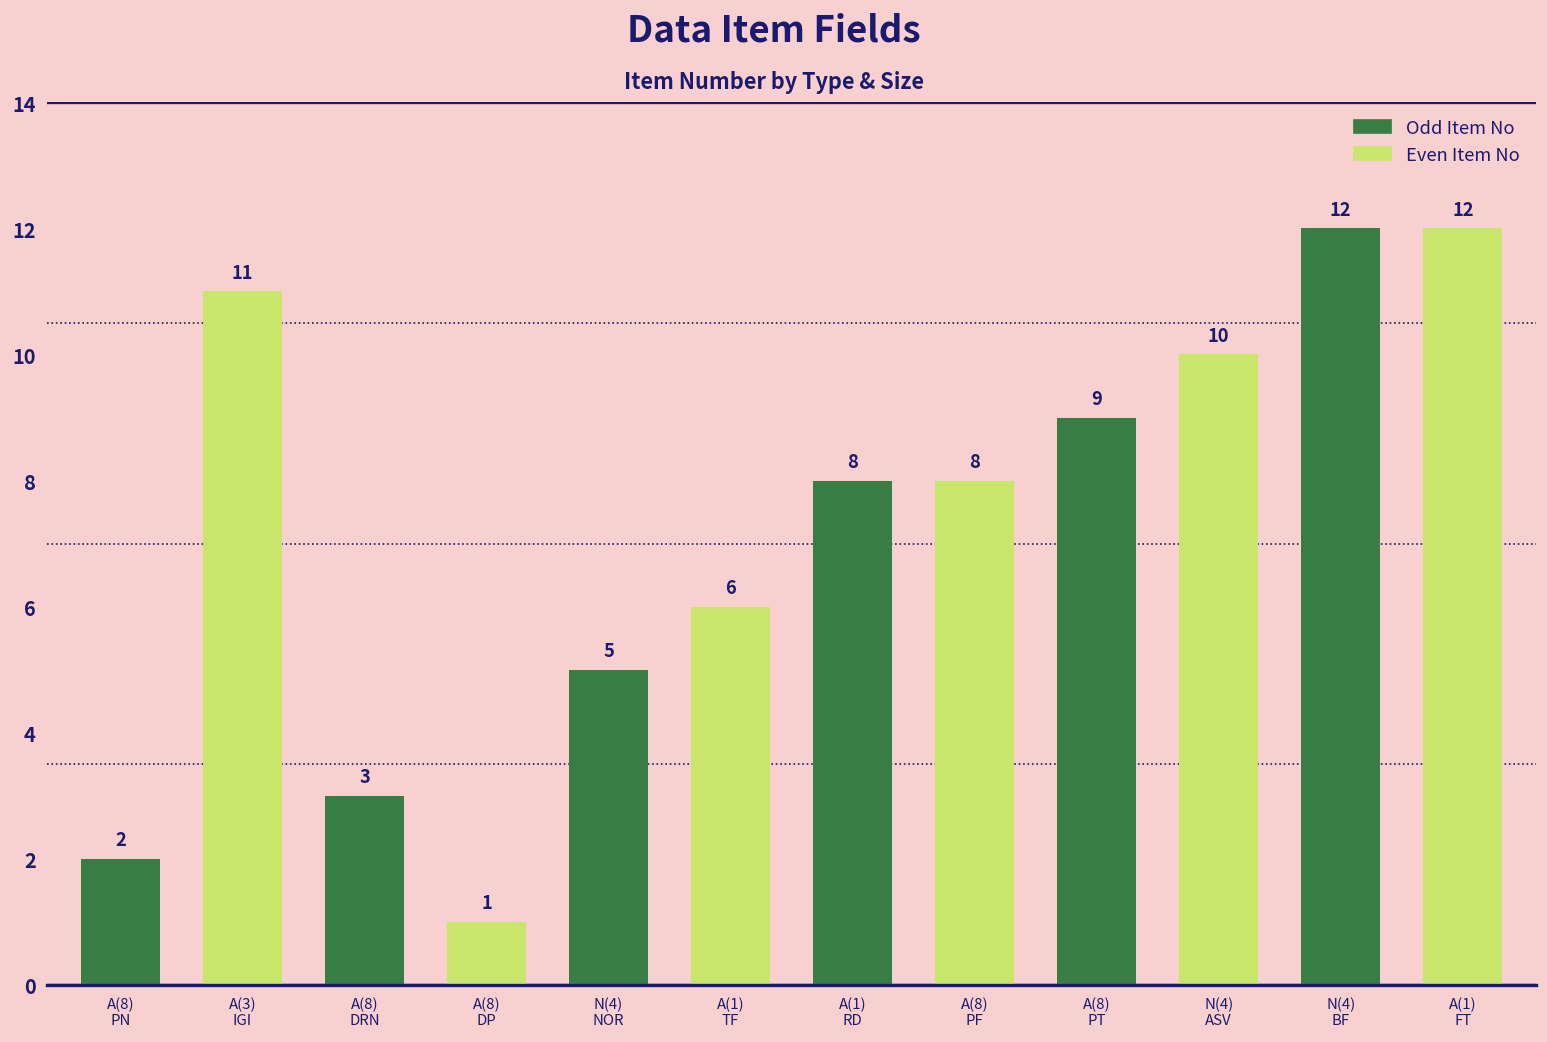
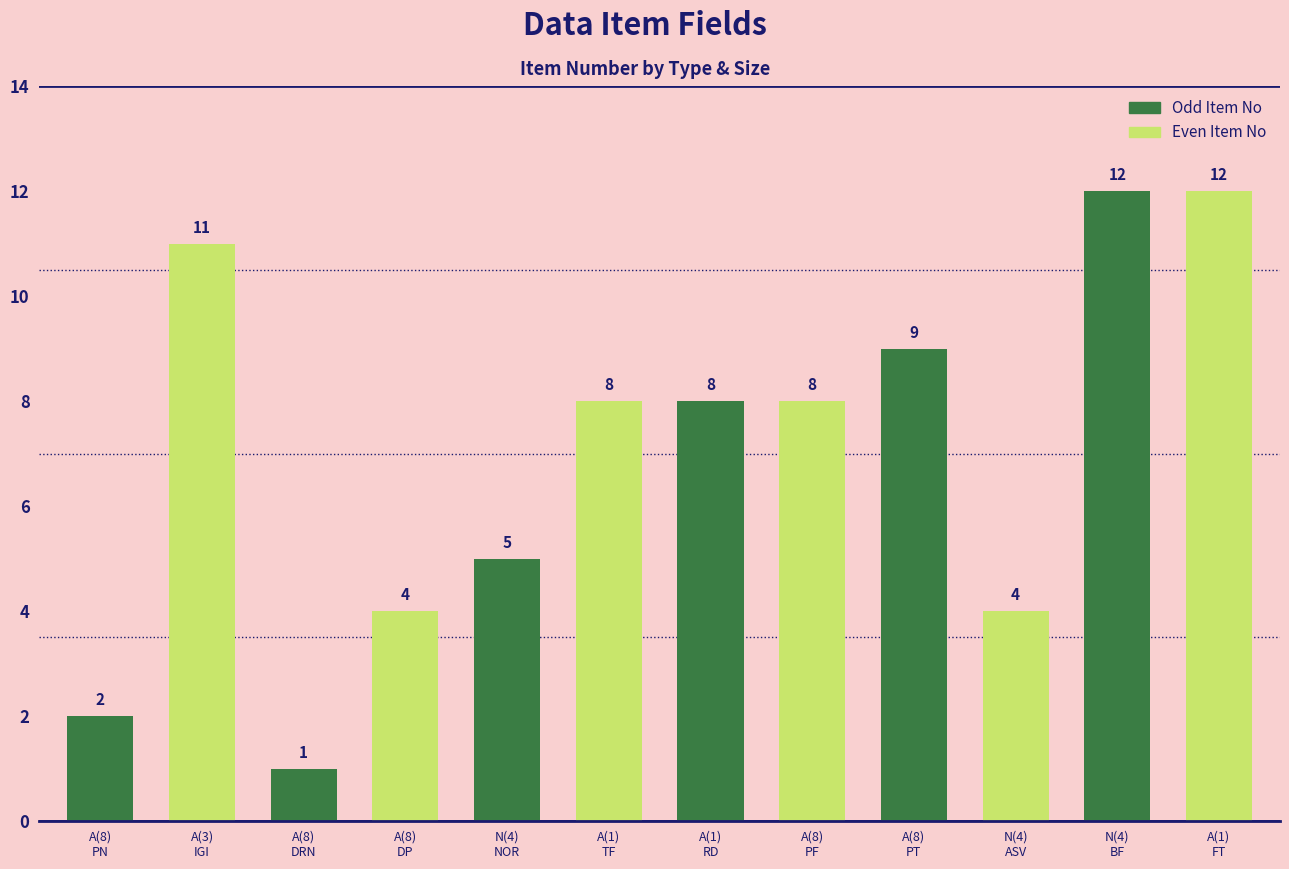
  {
    "A(8) PN": 2,
    "A(3) IGI": 11,
-   "A(8) DRN": 3,
-   "A(8) DP": 1,
+   "A(8) DRN": 1,
+   "A(8) DP": 4,
    "N(4) NOR": 5,
-   "A(1) TF": 6,
+   "A(1) TF": 8,
    "A(1) RD": 8,
    "A(8) PF": 8,
    "A(8) PT": 9,
-   "N(4) ASV": 10,
+   "N(4) ASV": 4,
    "N(4) BF": 12,
    "A(1) FT": 12
  }
